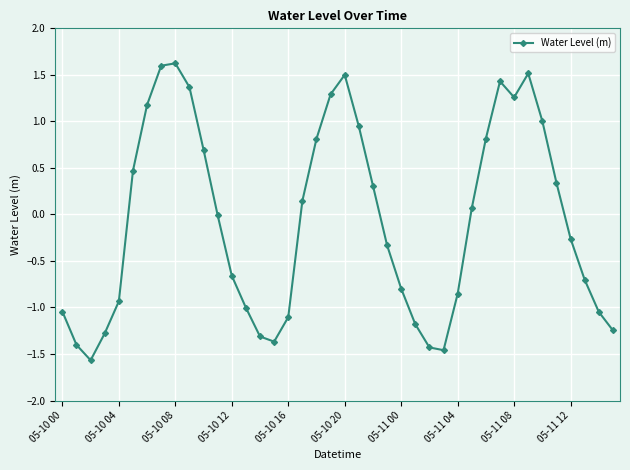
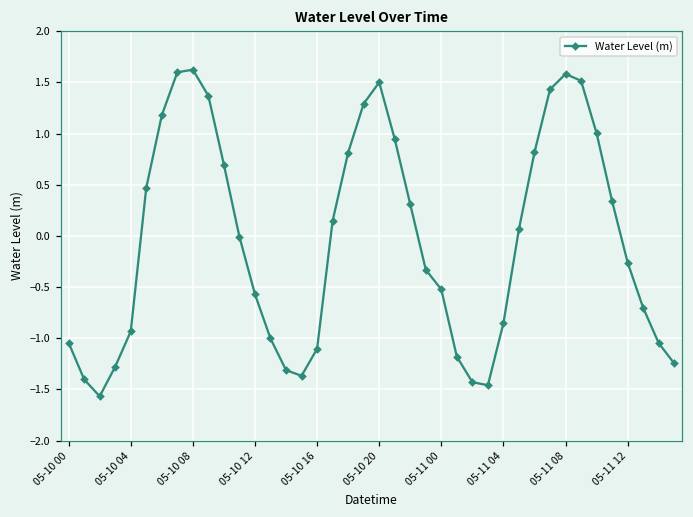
  {
    "05-10 00": -1.0,
    "05-10 04": -0.9,
    "05-10 08": 1.6,
-   "05-10 12": -0.7,
+   "05-10 12": -0.6,
    "05-10 16": -1.1,
    "05-10 20": 1.5,
-   "05-11 00": -0.8,
+   "05-11 00": -0.5,
    "05-11 04": -0.9,
-   "05-11 08": 1.3,
+   "05-11 08": 1.6,
    "05-11 12": -0.3
  }
